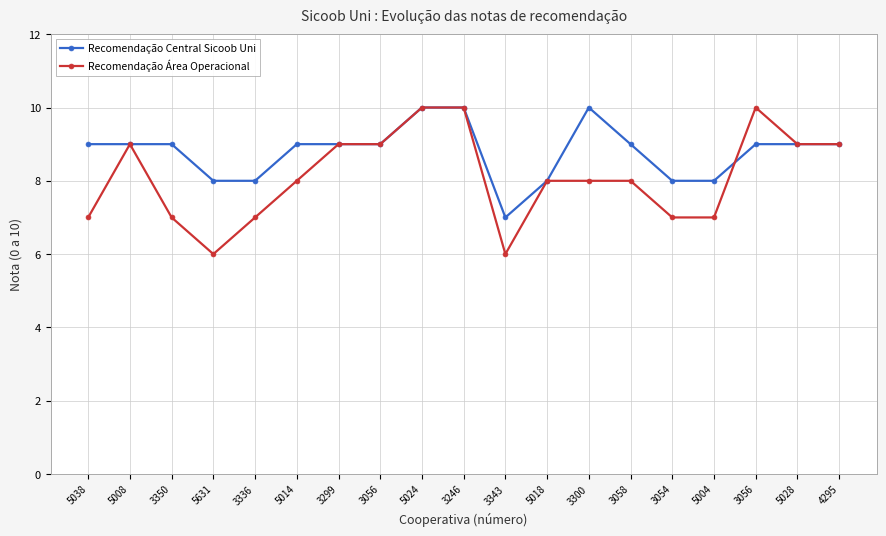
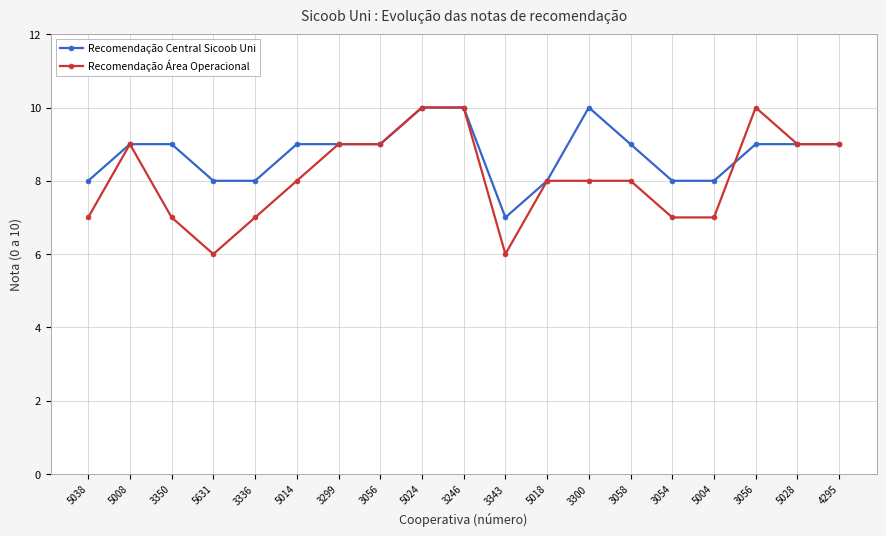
  {
    "Recomendação Central Sicoob Uni": {
-     "5038": 9,
+     "5038": 8,
      "3350": 9,
      "5631": 8,
      "3336": 8,
      "5014": 9,
      "3343": 7,
      "3300": 10,
      "3058": 9,
      "3054": 8,
      "5004": 8
    },
    "Recomendação Área Operacional": {
      "5038": 7,
      "3350": 7,
      "5631": 6,
      "3336": 7,
      "5014": 8,
      "3343": 6,
      "3300": 8,
      "3058": 8,
      "3054": 7,
      "5004": 7
    }
  }
